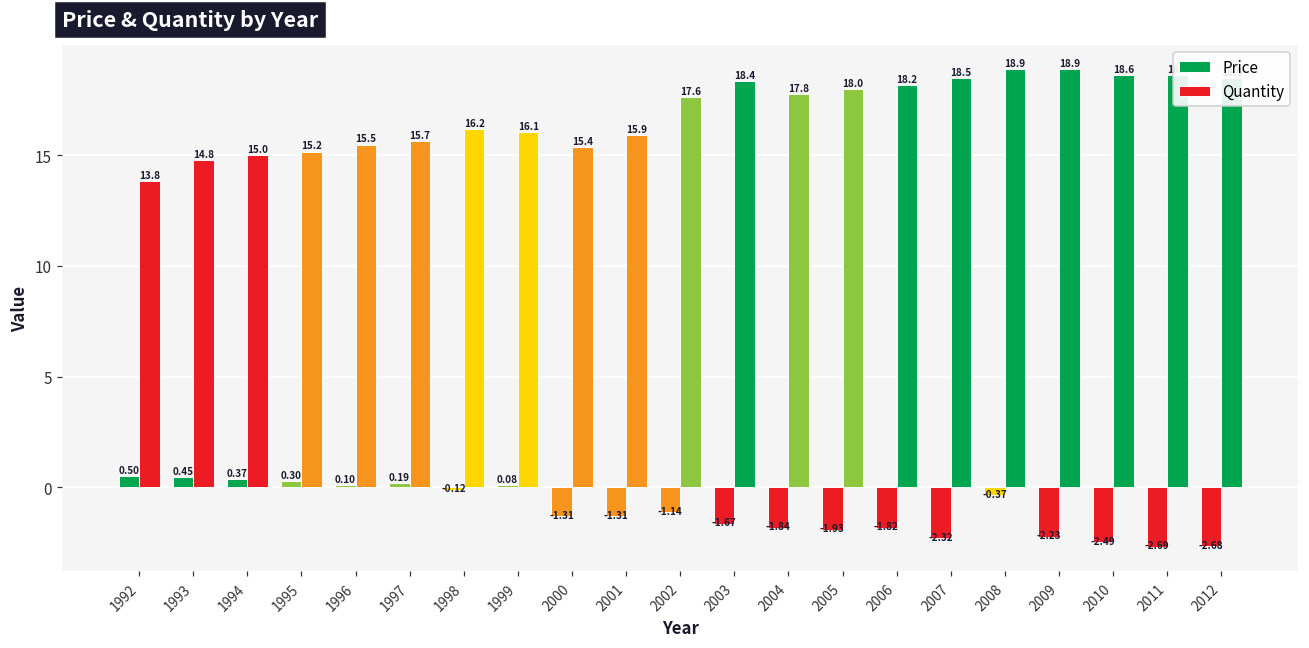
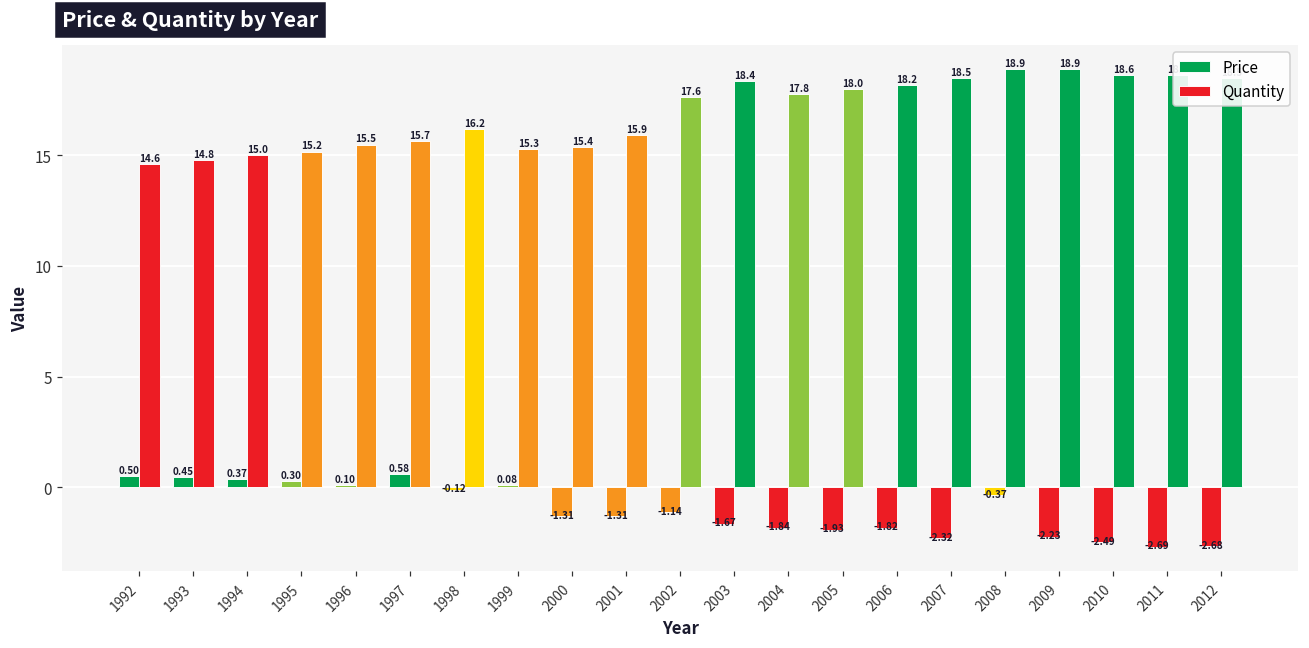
  {
    "Price": {
      "1992": 0.50,
      "1993": 0.45,
      "1994": 0.37,
      "1995": 0.30,
      "1996": 0.10,
-     "1997": 0.19,
+     "1997": 0.58,
      "1998": -0.12,
      "1999": 0.08,
      "2000": -1.31,
      "2001": -1.31,
      "2002": -1.14,
      "2003": -1.67,
      "2004": -1.84,
      "2005": -1.93,
      "2006": -1.82,
      "2007": -2.32,
      "2008": -0.37,
      "2009": -2.23,
      "2010": -2.49,
      "2011": -2.69,
      "2012": -2.68
    },
    "Quantity": {
-     "1992": 13.8,
+     "1992": 14.6,
      "1993": 14.8,
      "1994": 15.0,
      "1995": 15.2,
      "1996": 15.5,
      "1997": 15.7,
      "1998": 16.2,
-     "1999": 16.1,
+     "1999": 15.3,
      "2000": 15.4,
      "2001": 15.9,
      "2002": 17.6,
      "2003": 18.4,
      "2004": 17.8,
      "2005": 18.0,
      "2006": 18.2,
      "2007": 18.5,
      "2008": 18.9,
      "2009": 18.9,
      "2010": 18.6
    }
  }
